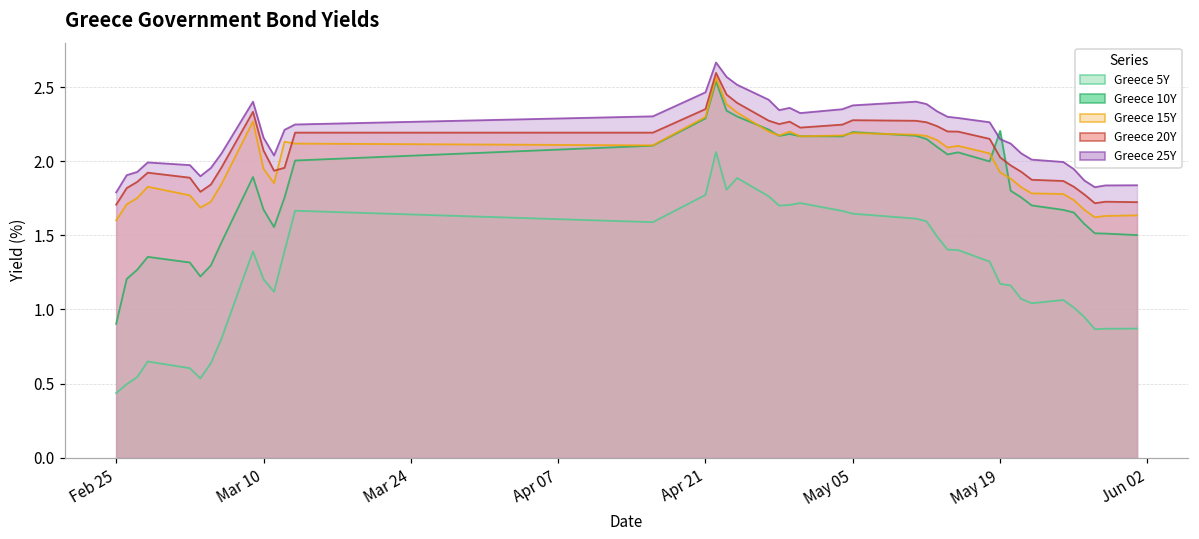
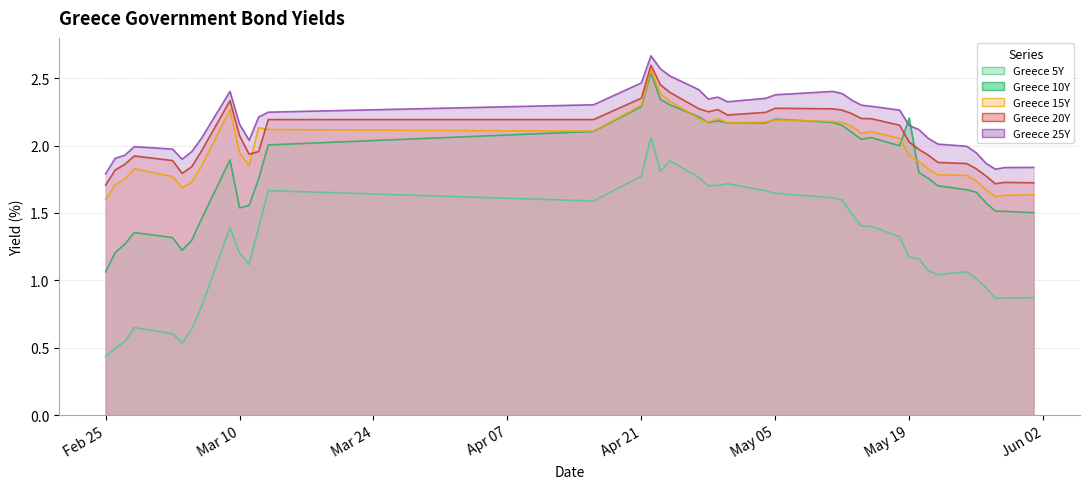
  {
    "Greece 10Y": {
-     "Feb 25": 0.90,
-     "Mar 10": 1.67,
+     "Feb 25": 1.06,
+     "Mar 10": 1.54,
      "May 19": 2.21
    }
  }
